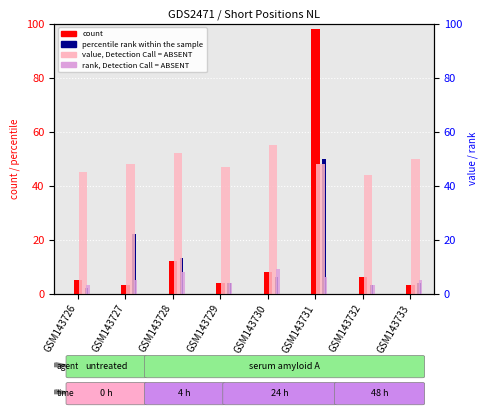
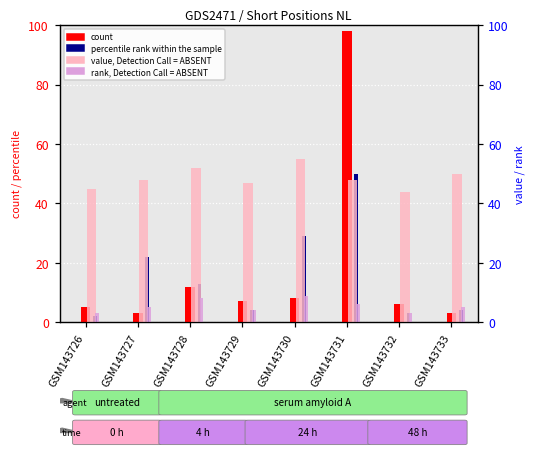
  {
    "count": {
      "GSM143726": 5,
      "GSM143727": 3,
      "GSM143728": 12,
-     "GSM143729": 4,
+     "GSM143729": 7,
      "GSM143730": 8,
      "GSM143731": 98,
      "GSM143732": 6,
      "GSM143733": 3
    },
    "percentile rank within the sample": {
      "GSM143726": 2,
      "GSM143727": 22,
      "GSM143728": 13,
      "GSM143729": 4,
-     "GSM143730": 6,
+     "GSM143730": 29,
      "GSM143731": 50,
      "GSM143732": 3,
      "GSM143733": 4
    }
  }
